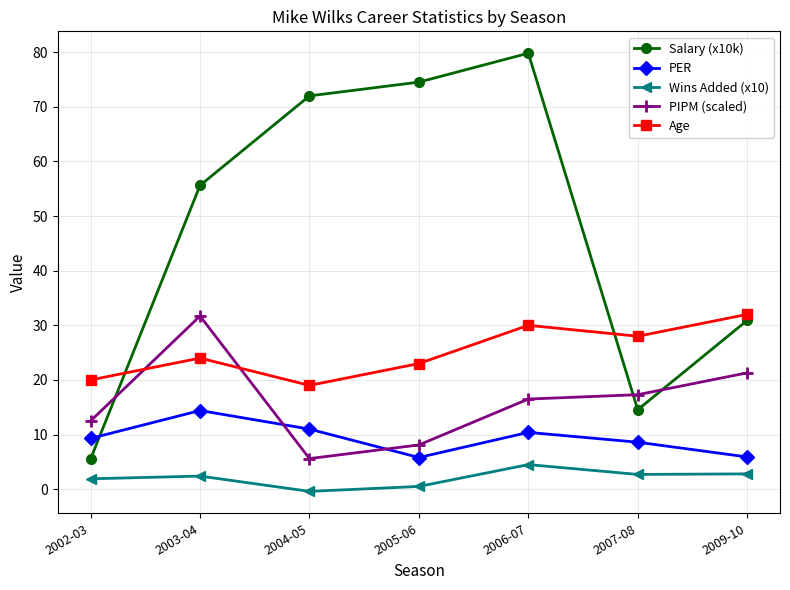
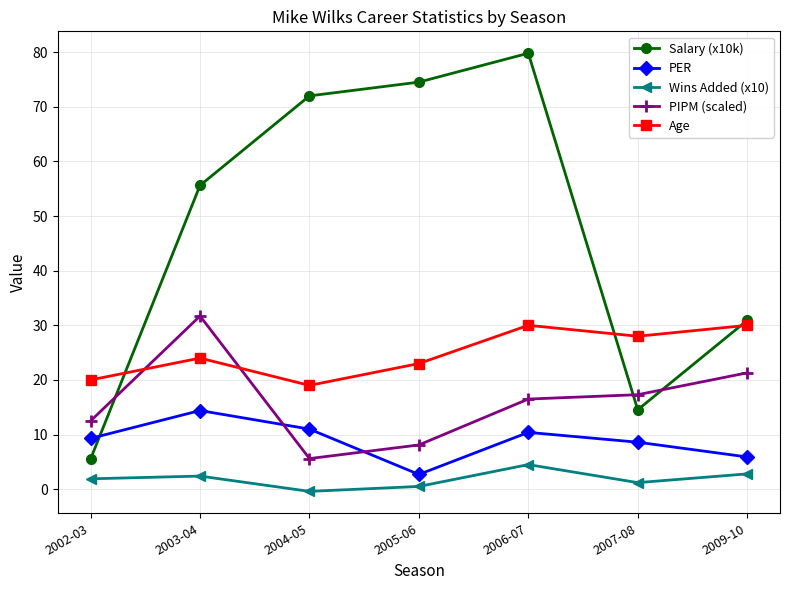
  {
    "Salary (x10k)": {
      "2002-03": 6,
      "2003-04": 56,
      "2004-05": 72,
      "2005-06": 75,
      "2006-07": 80,
      "2007-08": 15,
      "2009-10": 31
    },
    "PER": {
      "2002-03": 9,
      "2003-04": 14,
      "2004-05": 11,
-     "2005-06": 6,
+     "2005-06": 3,
      "2006-07": 10,
      "2007-08": 9,
      "2009-10": 6
    },
    "Wins Added (x10)": {
      "2002-03": 2,
      "2003-04": 2,
      "2004-05": 0,
      "2005-06": 1,
      "2006-07": 5,
-     "2007-08": 3,
+     "2007-08": 1,
      "2009-10": 3
    },
    "PIPM (scaled)": {
      "2002-03": 13,
      "2003-04": 32,
      "2004-05": 6,
      "2005-06": 8,
      "2006-07": 17,
      "2007-08": 17,
      "2009-10": 21
    },
    "Age": {
      "2002-03": 20,
      "2003-04": 24,
      "2004-05": 19,
      "2005-06": 23,
      "2006-07": 30,
      "2007-08": 28,
-     "2009-10": 32
+     "2009-10": 30
    }
  }
